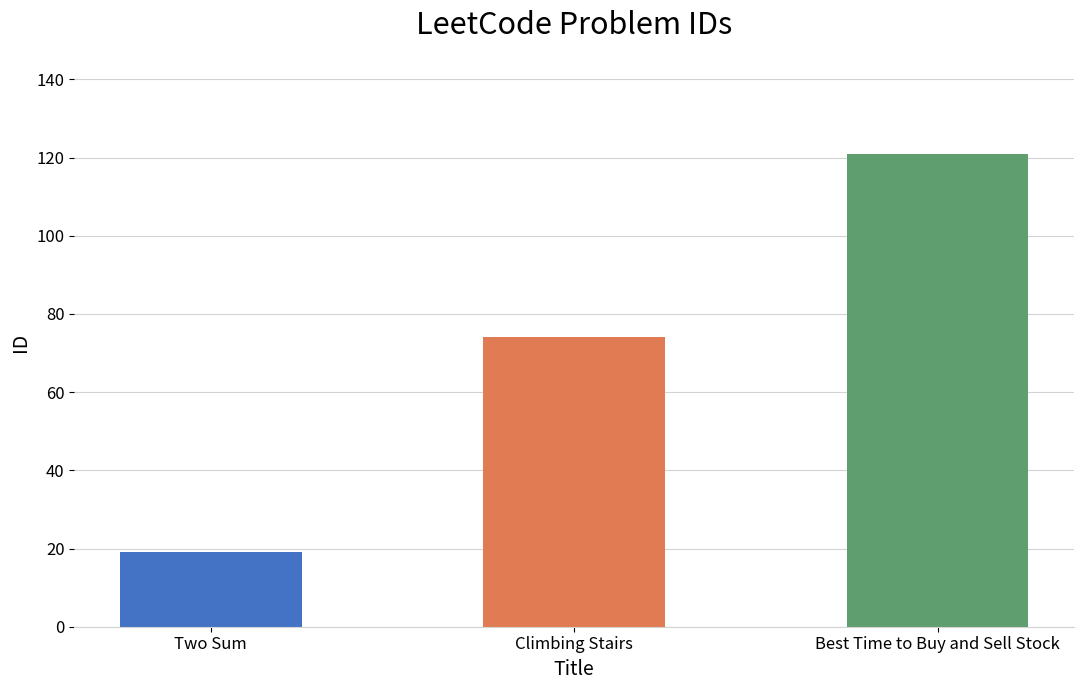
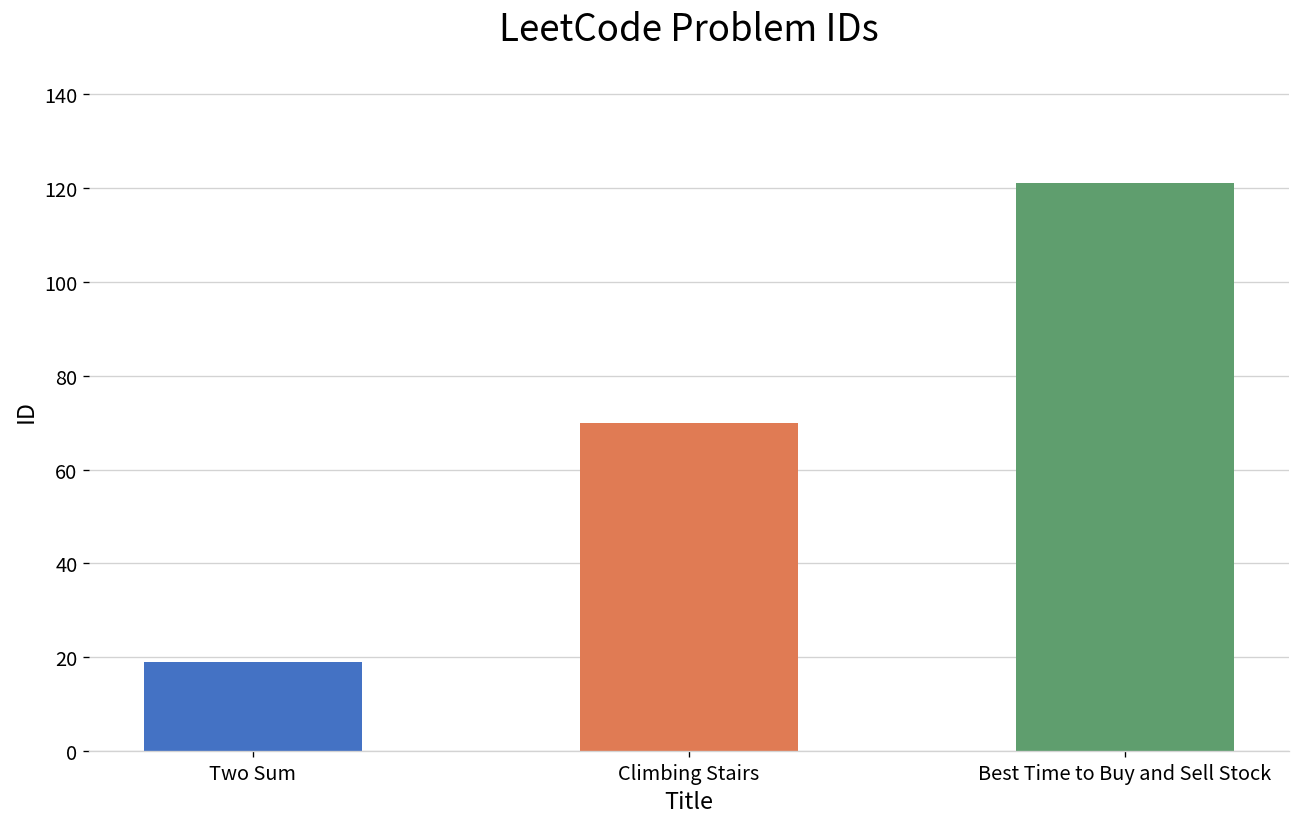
  {
    "Two Sum": 19,
-   "Climbing Stairs": 74,
+   "Climbing Stairs": 70,
    "Best Time to Buy and Sell Stock": 121
  }
